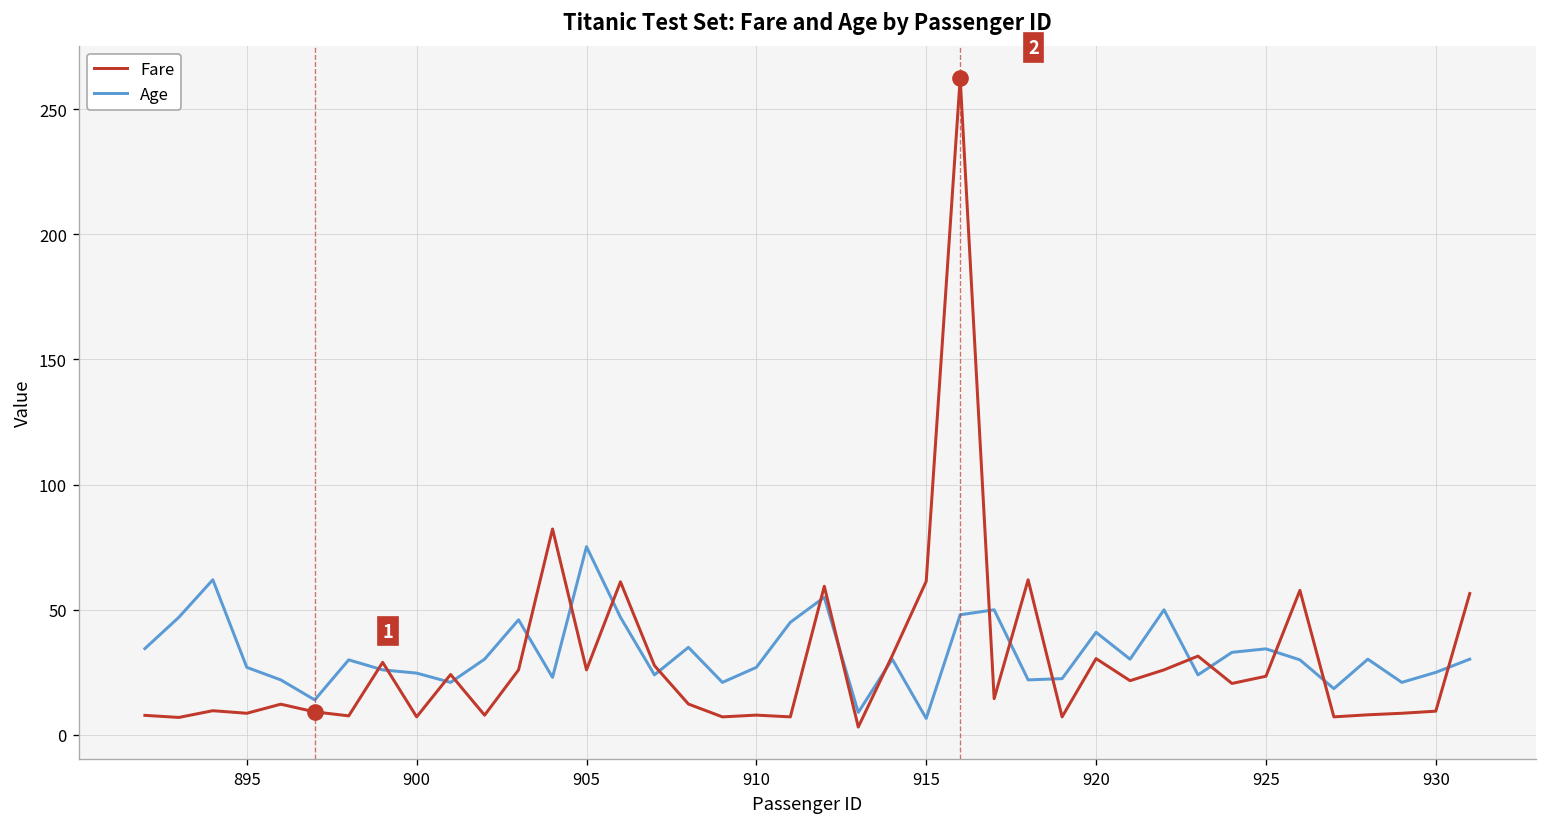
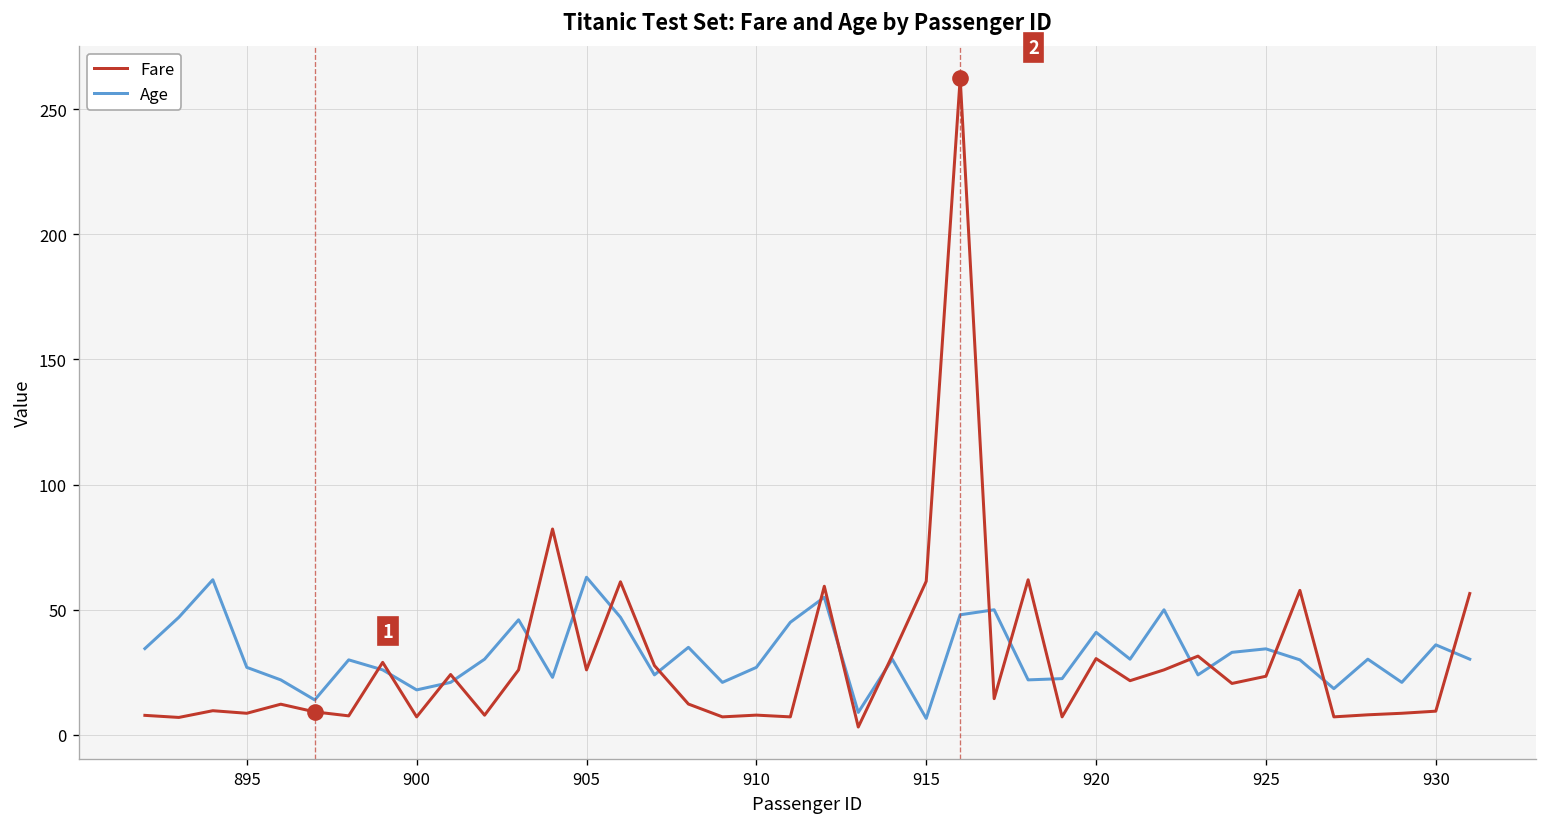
  {
    "Age": {
      "895": 27,
-     "900": 25,
-     "905": 75,
+     "900": 18,
+     "905": 63,
      "910": 27,
      "915": 7,
      "920": 41,
      "925": 34,
-     "930": 25
+     "930": 36
    }
  }
